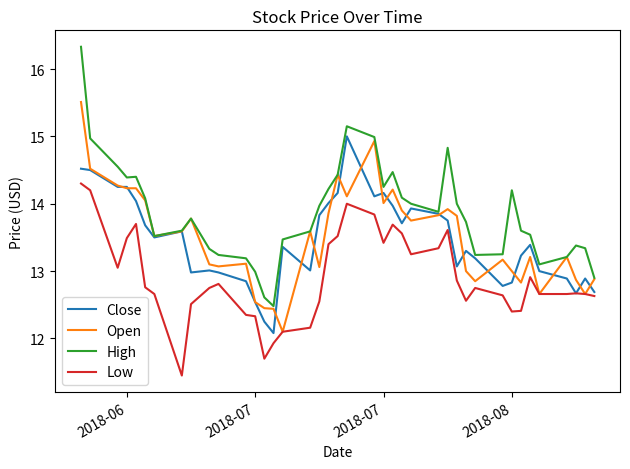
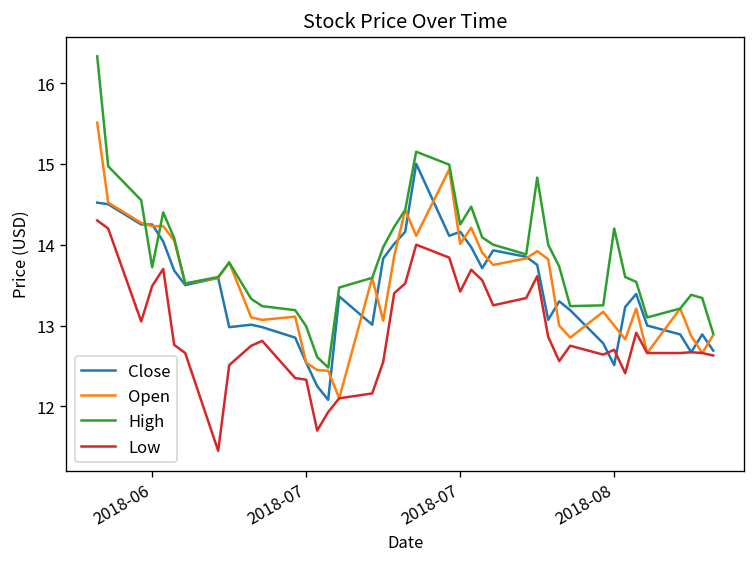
  {
    "Close": {
-     "2018-08": 12.8
+     "2018-08": 12.5
    },
    "Open": {
      "2018-08": 13.0
    },
    "High": {
-     "2018-06": 14.4,
+     "2018-06": 13.7,
      "2018-08": 14.2
    },
    "Low": {
      "2018-06": 13.5,
-     "2018-08": 12.4
+     "2018-08": 12.7
    }
  }
